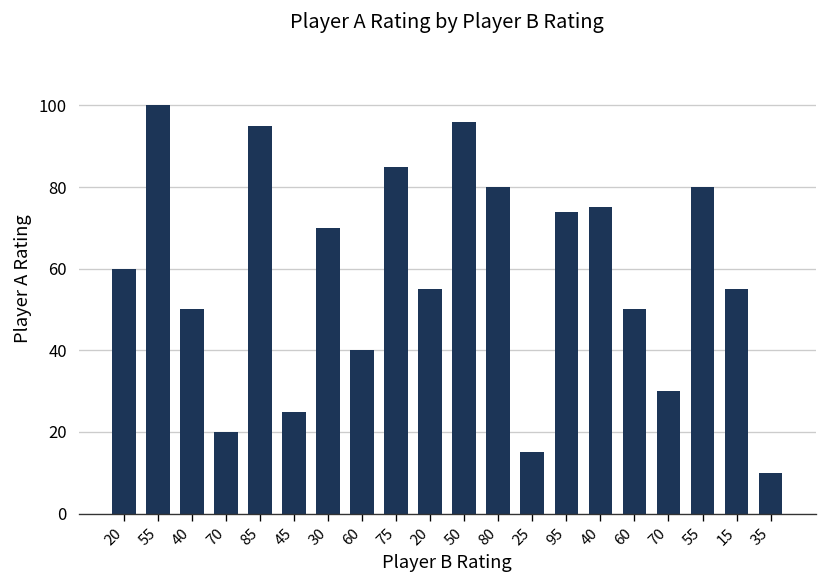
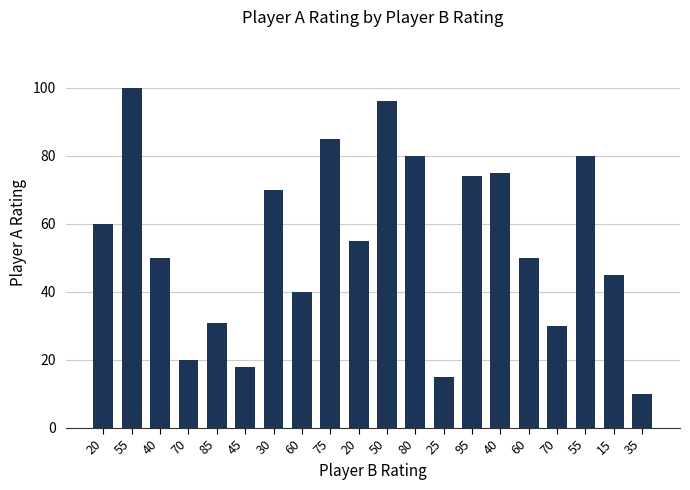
  {
-   "85": 95,
-   "45": 25,
+   "85": 31,
+   "45": 18,
    "30": 70,
    "75": 85,
    "50": 96,
    "80": 80,
    "25": 15,
    "95": 74,
-   "15": 55,
+   "15": 45,
    "35": 10
  }
